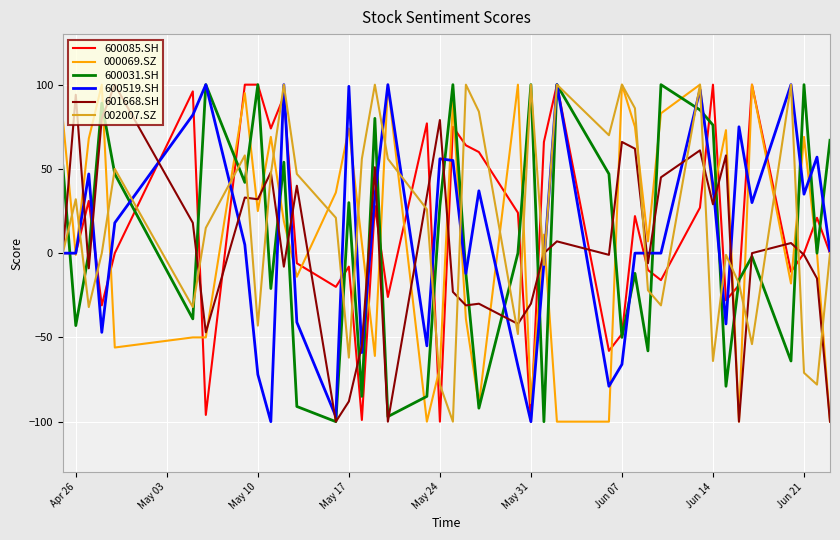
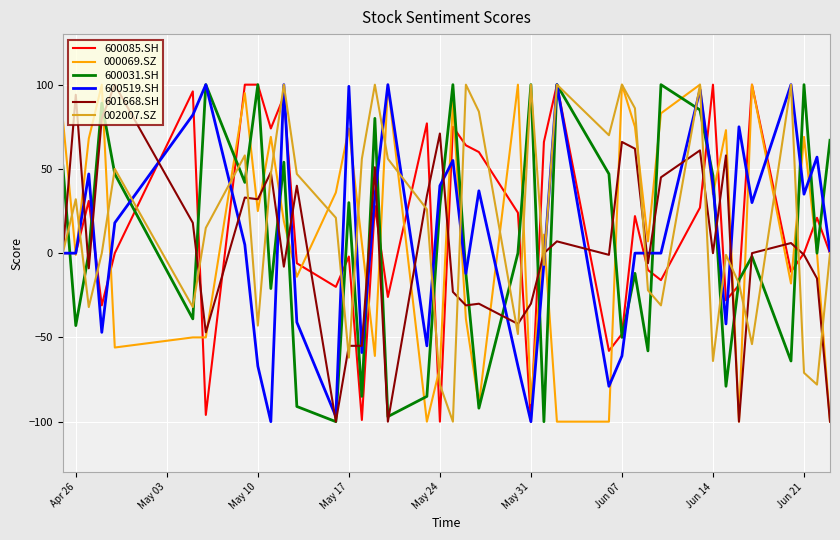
  {
    "600085.SH": {
-     "May 17": -8,
+     "May 17": -2,
      "May 24": -100,
      "Jun 07": -48,
      "Jun 14": 100
    },
    "600031.SH": {
      "Apr 26": -43,
      "May 17": 30,
      "May 24": 28,
      "Jun 07": -50,
-     "Jun 14": 76,
+     "Jun 14": 46,
      "Jun 21": 100
    },
    "600519.SH": {
-     "May 10": -72,
+     "May 10": -67,
      "May 17": 99,
-     "May 24": 56,
-     "Jun 07": -66,
+     "May 24": 40,
+     "Jun 07": -61,
      "Jun 14": 40,
      "Jun 21": 35
    },
    "601668.SH": {
      "May 10": 32,
-     "May 17": -88,
-     "May 24": 79,
+     "May 17": -55,
+     "May 24": 71,
      "May 31": -30,
      "Jun 07": 66,
-     "Jun 14": 29
+     "Jun 14": 0
    }
  }
